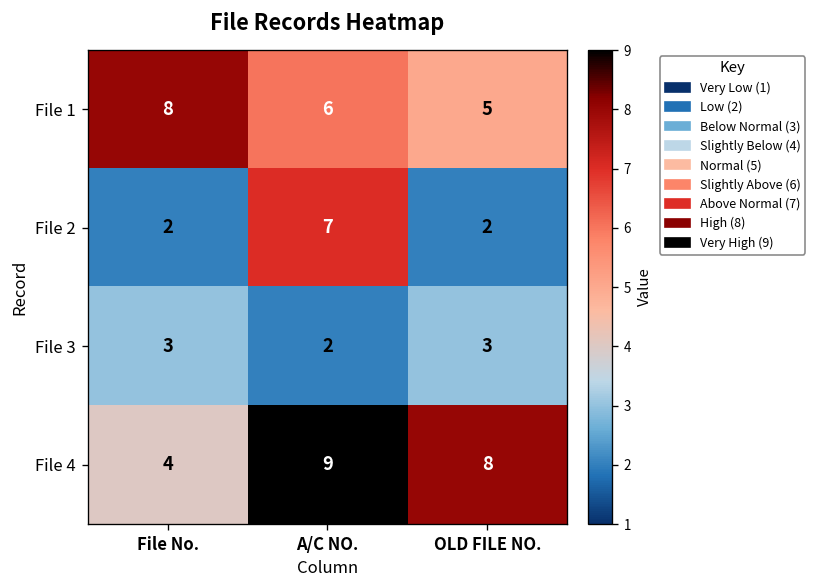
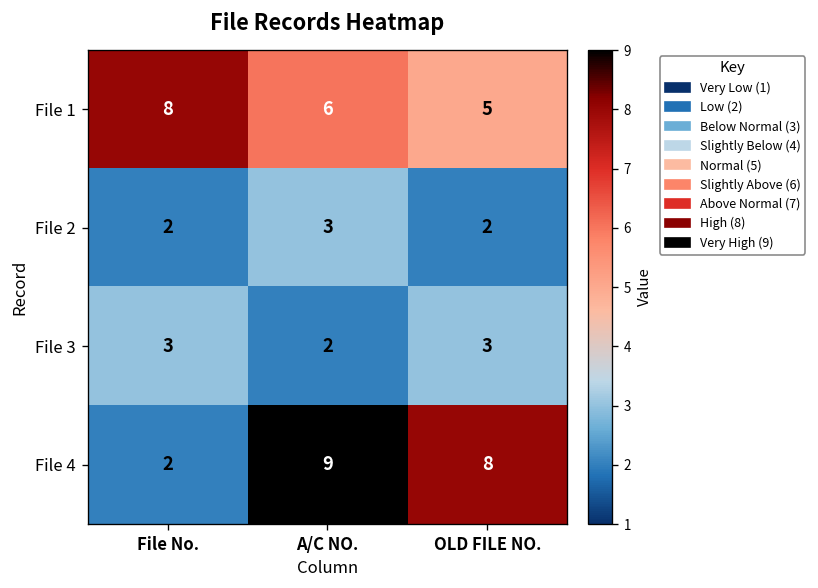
  {
    "File 1": {
      "File No.": 8,
      "A/C NO.": 6,
      "OLD FILE NO.": 5
    },
    "File 2": {
      "File No.": 2,
-     "A/C NO.": 7,
+     "A/C NO.": 3,
      "OLD FILE NO.": 2
    },
    "File 3": {
      "File No.": 3,
      "A/C NO.": 2,
      "OLD FILE NO.": 3
    },
    "File 4": {
-     "File No.": 4,
+     "File No.": 2,
      "A/C NO.": 9,
      "OLD FILE NO.": 8
    }
  }
